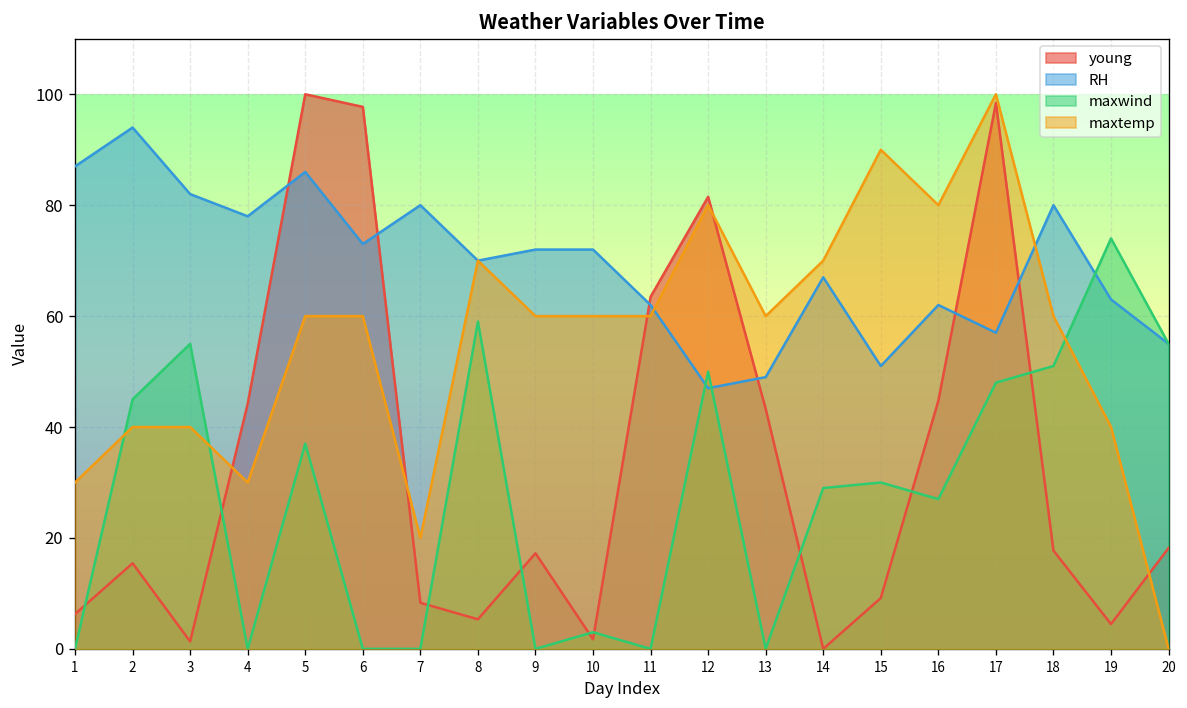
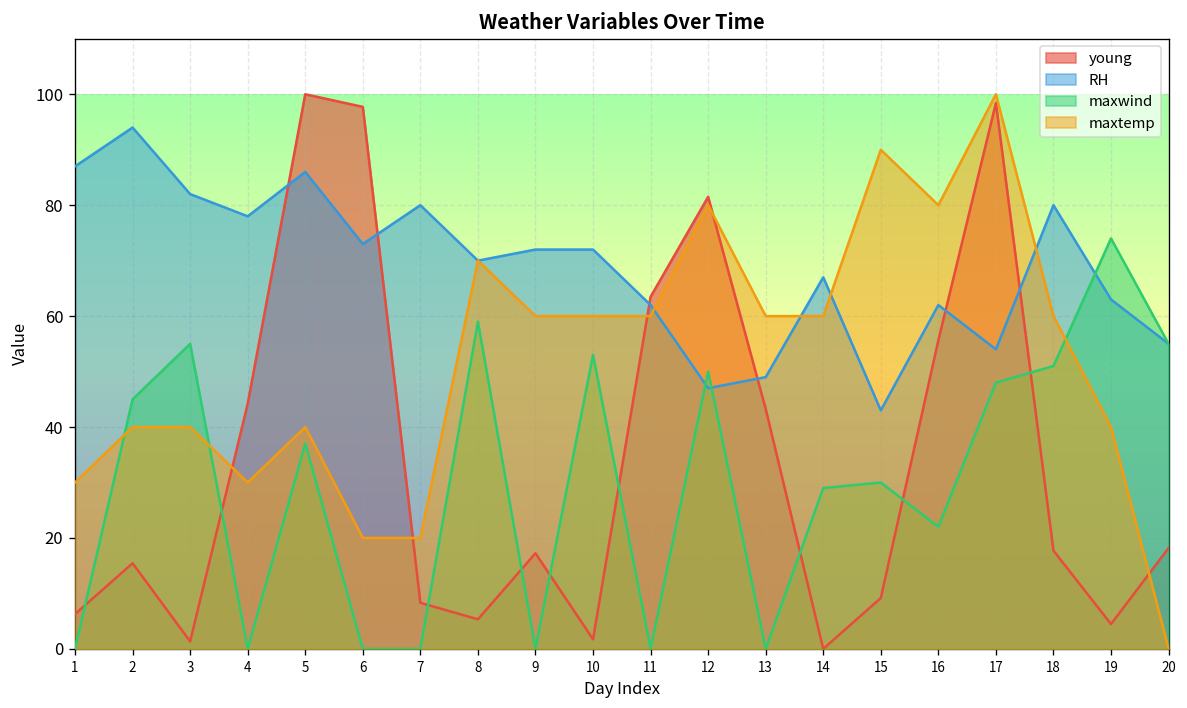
  {
    "young": {
      "1": 6,
      "2": 15,
      "3": 1,
      "4": 44,
      "5": 100,
      "6": 98,
      "7": 8,
      "8": 5,
      "9": 17,
      "10": 2,
      "11": 63,
      "12": 82,
      "13": 43,
      "14": 0,
      "15": 9,
-     "16": 45,
+     "16": 56,
      "17": 98,
      "18": 18,
      "19": 4,
      "20": 18
    },
    "RH": {
      "1": 87,
      "2": 94,
      "3": 82,
      "4": 78,
      "5": 86,
      "6": 73,
      "7": 80,
      "9": 72,
      "10": 72,
      "11": 62,
      "12": 47,
      "13": 49,
      "14": 67,
-     "15": 51,
+     "15": 43,
      "16": 62,
-     "17": 57,
+     "17": 54,
      "18": 80,
      "19": 63
    },
    "maxwind": {
      "1": 0,
      "2": 45,
      "3": 55,
      "4": 0,
      "5": 37,
      "6": 0,
      "7": 0,
      "8": 59,
      "9": 0,
-     "10": 3,
+     "10": 53,
      "11": 0,
      "12": 50,
      "13": 0,
      "14": 29,
      "15": 30,
-     "16": 27,
+     "16": 22,
      "17": 48,
      "18": 51,
      "19": 74
    },
    "maxtemp": {
      "1": 30,
      "2": 40,
      "3": 40,
      "4": 30,
-     "5": 60,
-     "6": 60,
+     "5": 40,
+     "6": 20,
      "7": 20,
      "9": 60,
      "10": 60,
      "11": 60,
      "12": 80,
      "13": 60,
-     "14": 70,
+     "14": 60,
      "15": 90,
      "16": 80,
      "17": 100,
      "18": 60,
      "19": 40,
      "20": 0
    }
  }
